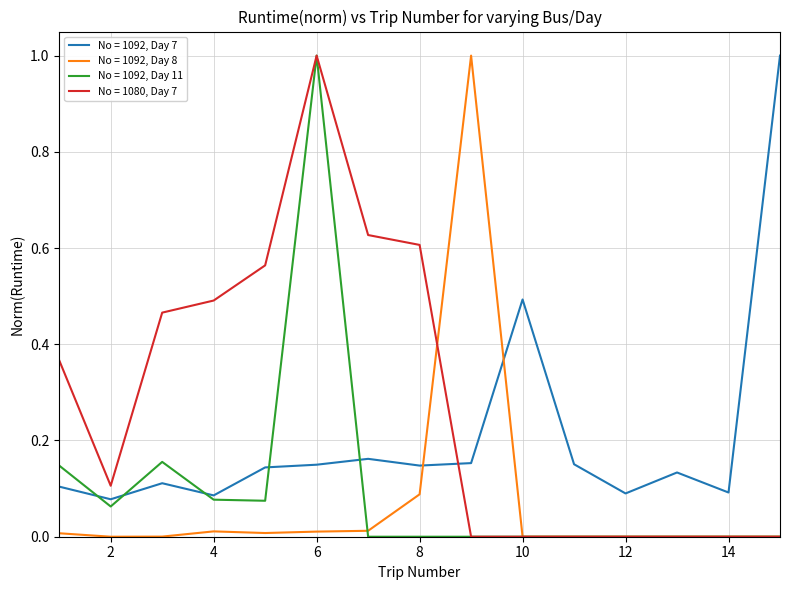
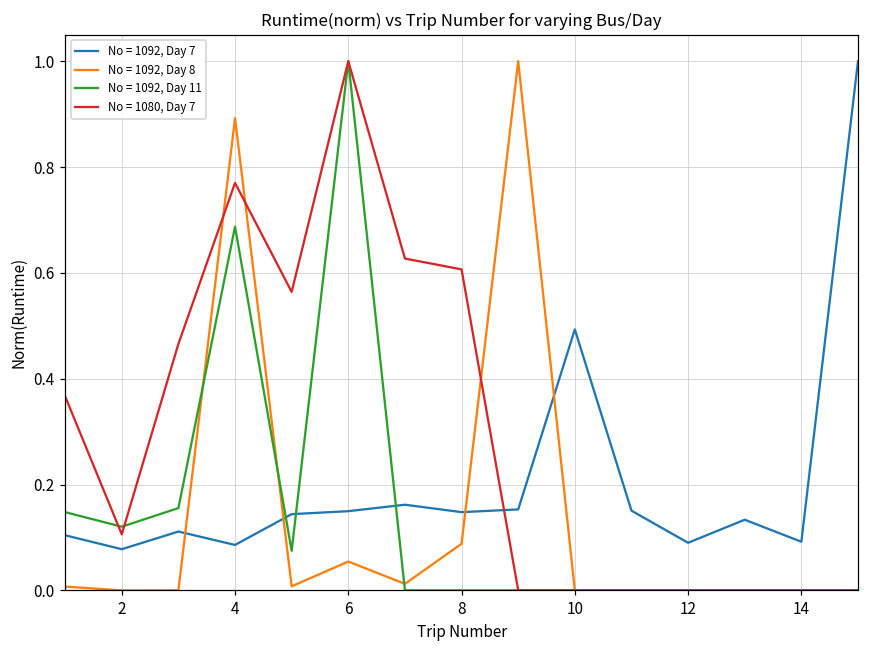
  {
    "No = 1092, Day 7": {
      "2": 0.08,
      "4": 0.09,
      "6": 0.15,
      "8": 0.15,
      "10": 0.49,
      "12": 0.09,
      "14": 0.09
    },
    "No = 1092, Day 8": {
      "2": 0.00,
-     "4": 0.01,
-     "6": 0.01,
+     "4": 0.89,
+     "6": 0.05,
      "8": 0.09
    },
    "No = 1092, Day 11": {
-     "2": 0.06,
-     "4": 0.08,
+     "2": 0.12,
+     "4": 0.69,
      "8": 0.00
    },
    "No = 1080, Day 7": {
      "2": 0.11,
-     "4": 0.49,
+     "4": 0.77,
      "8": 0.61
    }
  }
